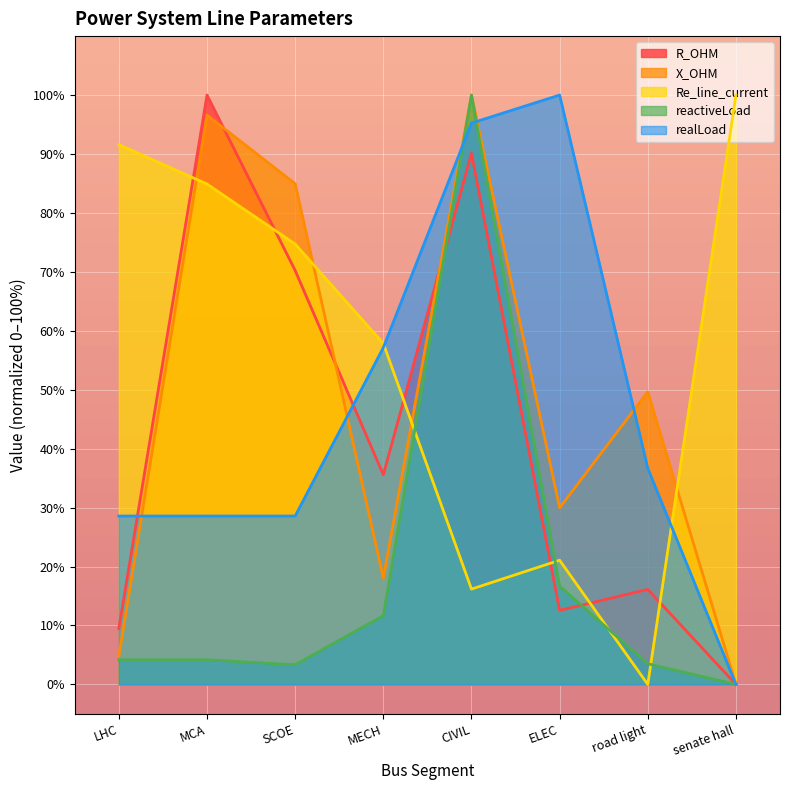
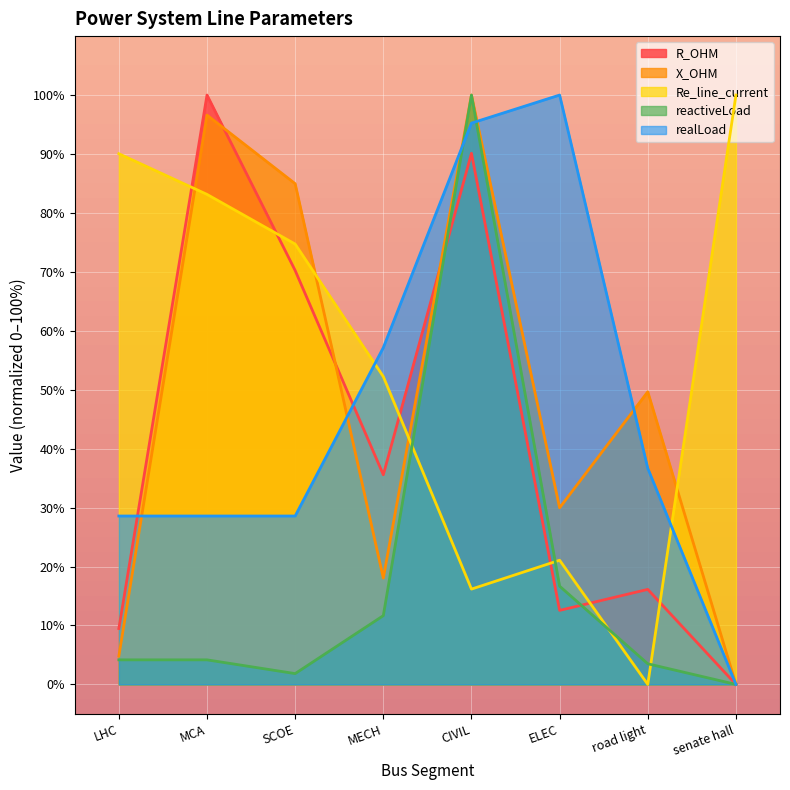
  {
    "R_OHM": {
      "LHC": "9%",
      "MCA": "100%",
      "SCOE": "70%",
      "MECH": "36%",
      "CIVIL": "90%",
      "ELEC": "13%",
      "road light": "16%"
    },
    "X_OHM": {
      "LHC": "5%",
      "MCA": "97%",
      "SCOE": "85%",
      "MECH": "18%",
      "ELEC": "30%",
      "road light": "50%"
    },
    "Re_line_current": {
-     "LHC": "92%",
-     "MCA": "85%",
+     "LHC": "90%",
+     "MCA": "83%",
      "SCOE": "75%",
-     "MECH": "58%",
+     "MECH": "52%",
      "CIVIL": "16%",
      "ELEC": "21%",
      "road light": "0%"
    },
    "reactiveLoad": {
      "LHC": "4%",
      "MCA": "4%",
-     "SCOE": "3%",
+     "SCOE": "2%",
      "MECH": "12%",
      "ELEC": "17%",
      "road light": "4%"
    },
    "realLoad": {
      "LHC": "29%",
      "MCA": "29%",
      "SCOE": "29%",
      "MECH": "57%",
      "CIVIL": "95%",
      "ELEC": "100%",
      "road light": "37%"
    }
  }
